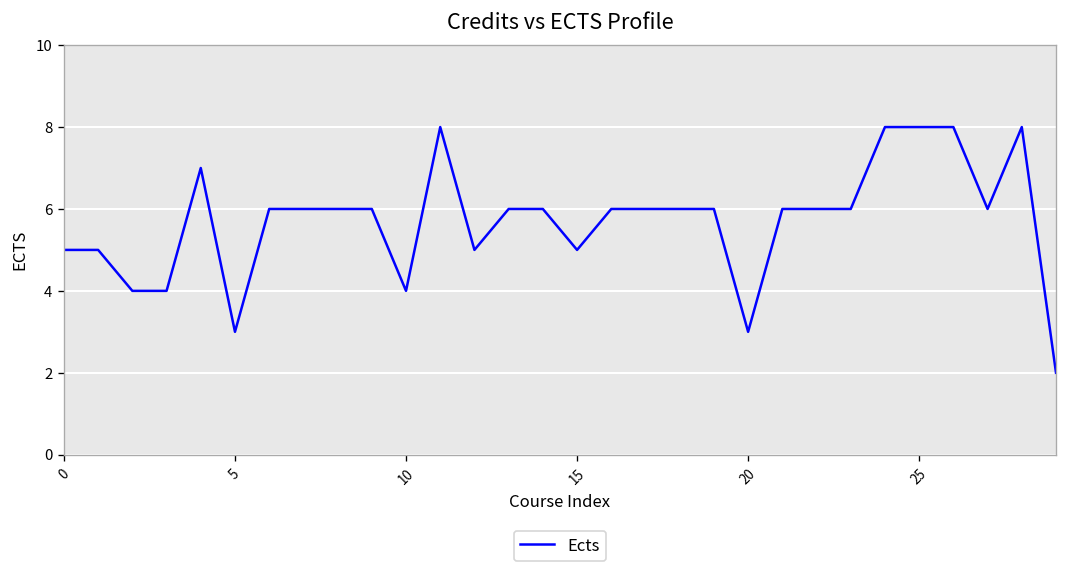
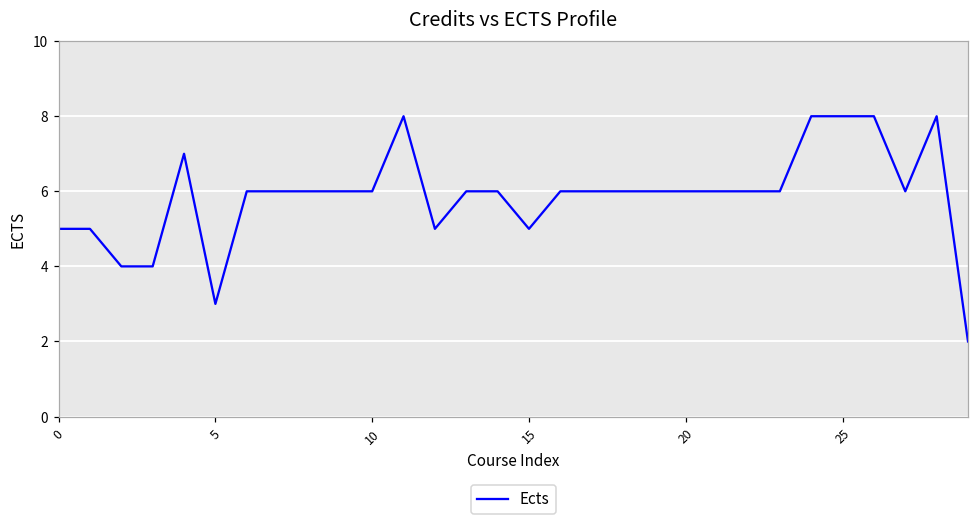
  {
    "0": 5,
    "5": 3,
-   "10": 4,
+   "10": 6,
    "15": 5,
-   "20": 3,
+   "20": 6,
    "25": 8
  }
